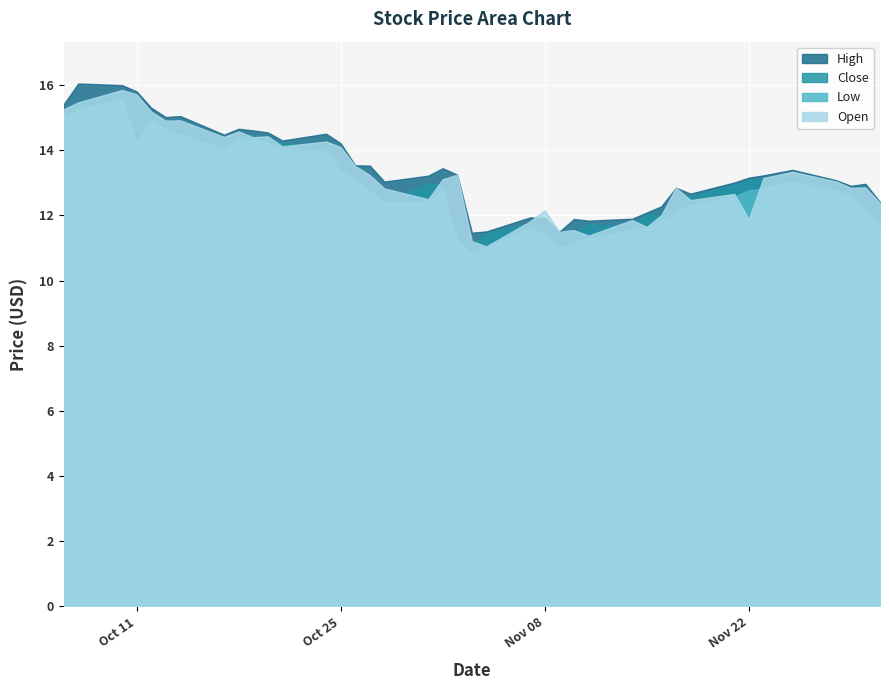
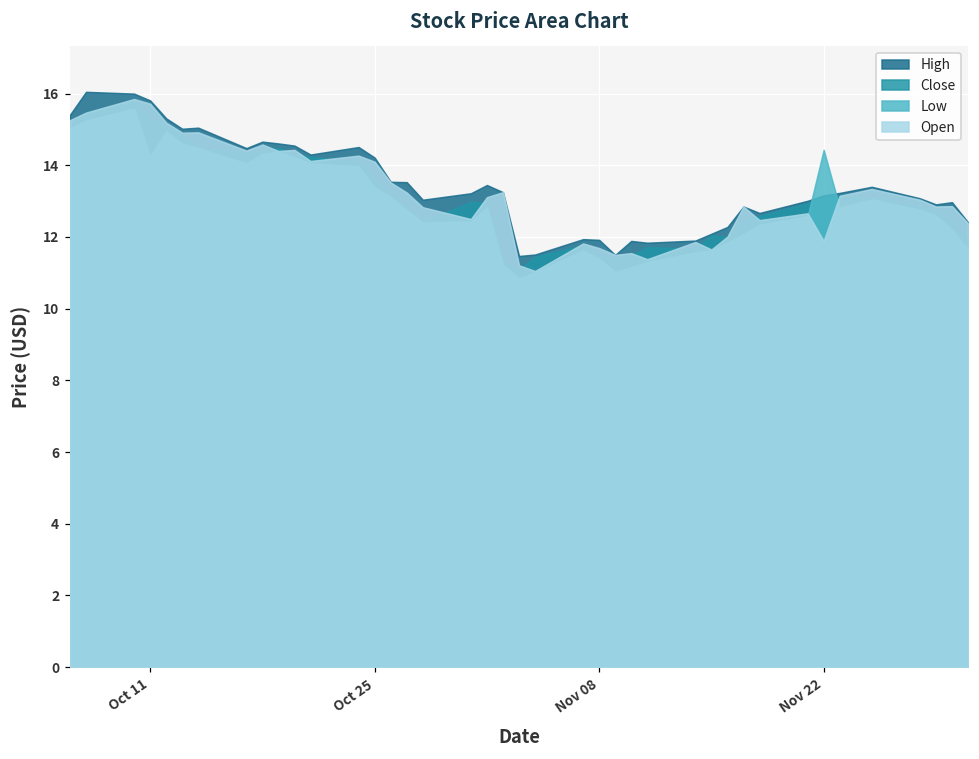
  {
    "Low": {
      "Oct 11": 14.2,
      "Oct 25": 13.4,
      "Nov 08": 11.4,
-     "Nov 22": 12.8
+     "Nov 22": 14.4
    },
    "Open": {
      "Oct 11": 15.7,
      "Oct 25": 14.1,
-     "Nov 08": 12.2,
+     "Nov 08": 11.7,
      "Nov 22": 11.9
    }
  }
